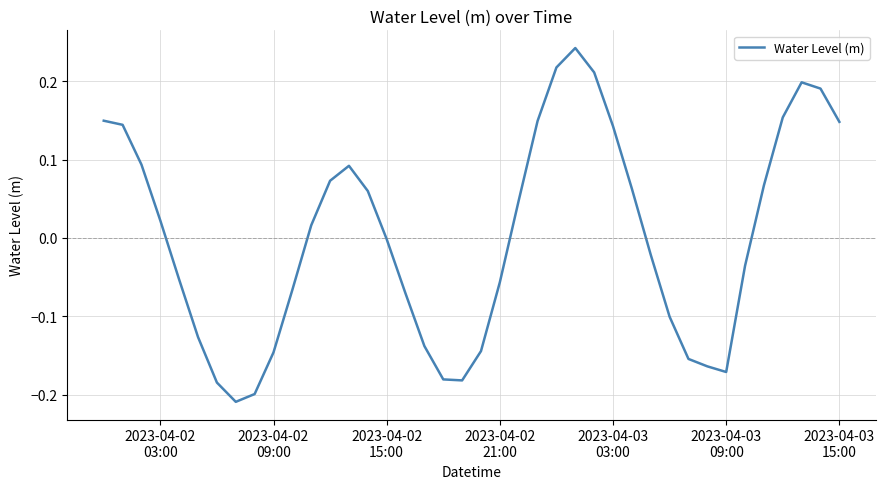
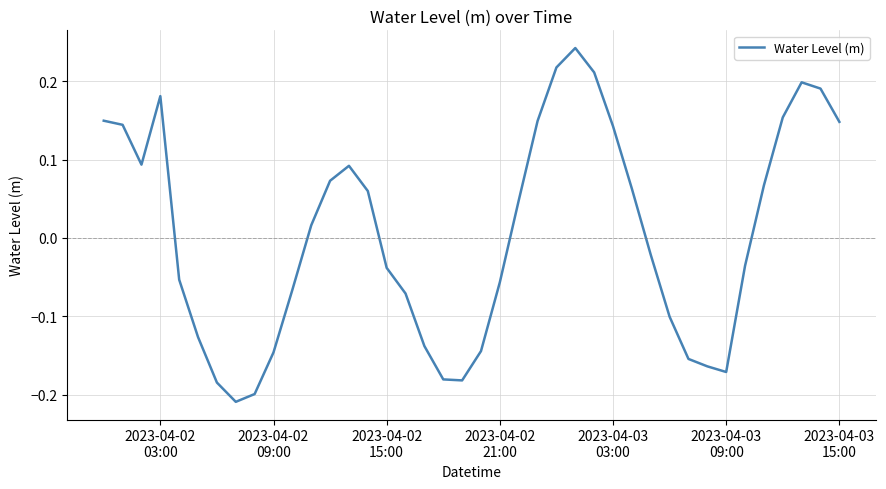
  {
-   "2023-04-02 03:00": 0.02,
+   "2023-04-02 03:00": 0.18,
    "2023-04-02 09:00": -0.15,
-   "2023-04-02 15:00": 0.00,
+   "2023-04-02 15:00": -0.04,
    "2023-04-02 21:00": -0.06,
    "2023-04-03 03:00": 0.14,
    "2023-04-03 09:00": -0.17,
    "2023-04-03 15:00": 0.15
  }
